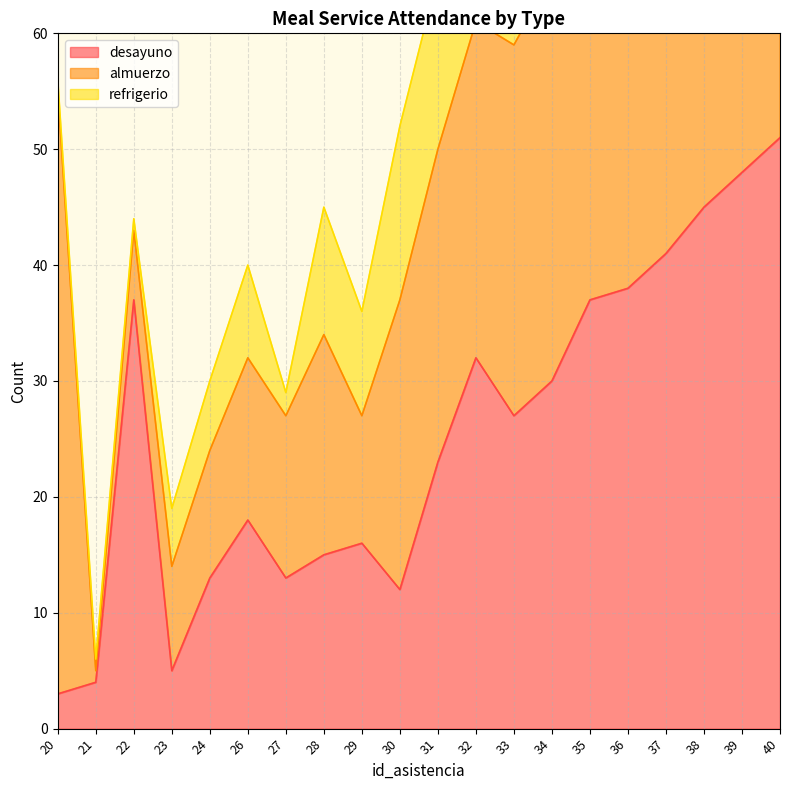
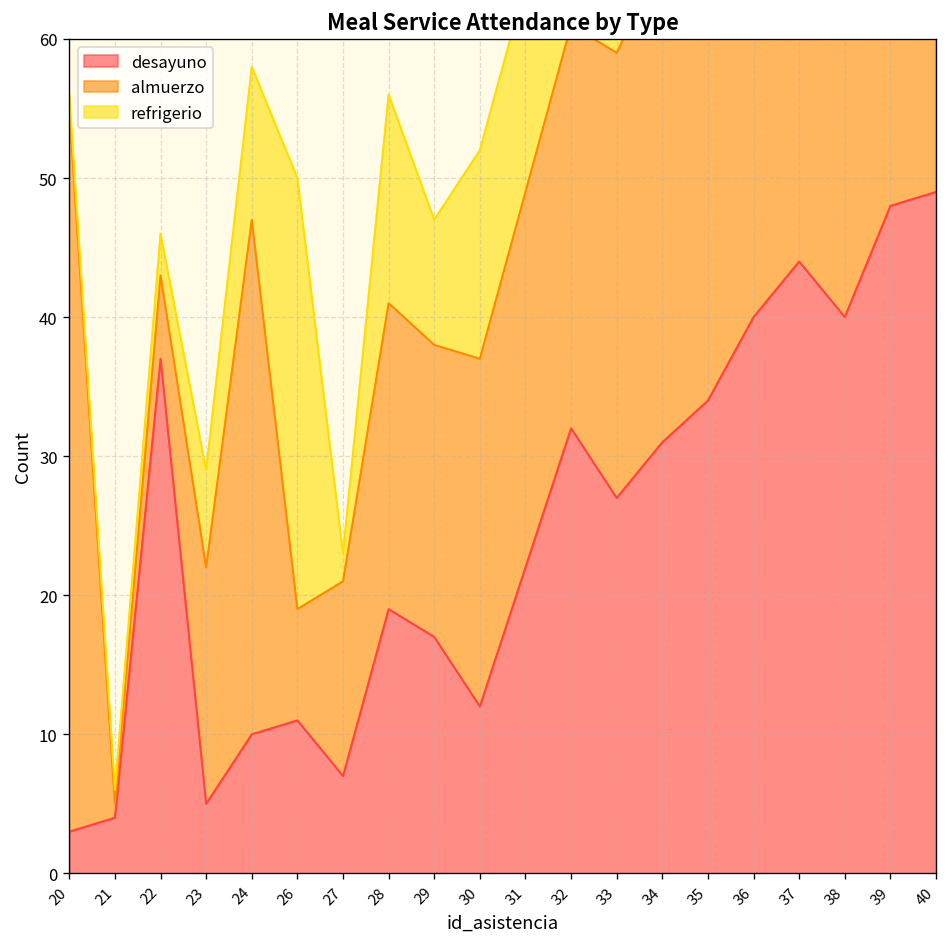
  {
    "desayuno": {
      "20": 3,
      "21": 4,
      "22": 37,
      "23": 5,
-     "24": 13,
-     "26": 18,
-     "27": 13,
-     "28": 15,
-     "29": 16,
+     "24": 10,
+     "26": 11,
+     "27": 7,
+     "28": 19,
+     "29": 17,
      "30": 12,
-     "31": 23,
+     "31": 22,
      "32": 32,
      "33": 27,
-     "34": 30,
-     "35": 37,
-     "36": 38,
-     "37": 41,
-     "38": 45,
+     "34": 31,
+     "35": 34,
+     "36": 40,
+     "37": 44,
+     "38": 40,
      "39": 48,
-     "40": 51
+     "40": 49
    },
    "almuerzo": {
      "20": 52,
      "21": 1,
      "22": 6,
-     "23": 9,
-     "24": 11,
-     "26": 14,
+     "23": 17,
+     "24": 37,
+     "26": 8,
      "27": 14,
-     "28": 19,
-     "29": 11,
+     "28": 22,
+     "29": 21,
      "30": 25,
      "31": 27,
      "33": 32
    },
    "refrigerio": {
      "20": 1,
      "21": 1,
-     "22": 1,
-     "23": 5,
-     "24": 6,
-     "26": 8,
+     "22": 3,
+     "23": 7,
+     "24": 11,
+     "26": 31,
      "27": 2,
-     "28": 11,
+     "28": 15,
      "29": 9,
      "30": 15
    }
  }
